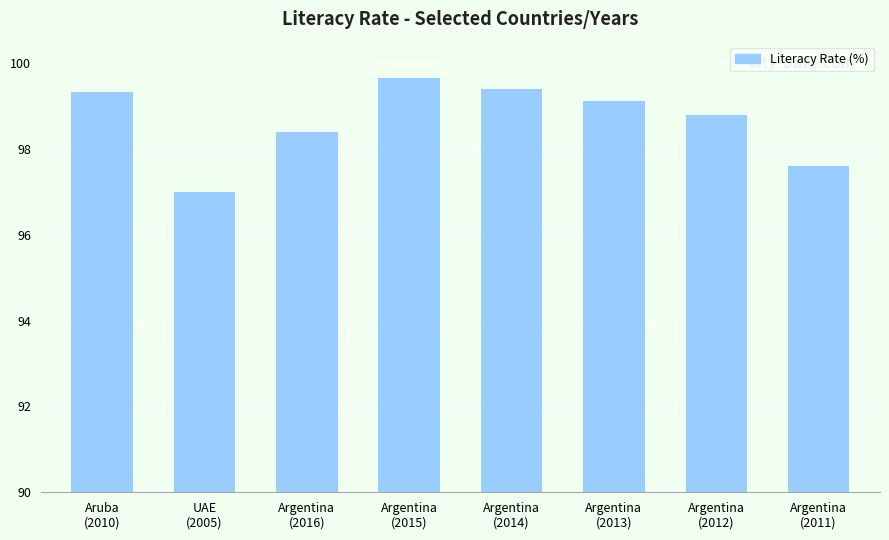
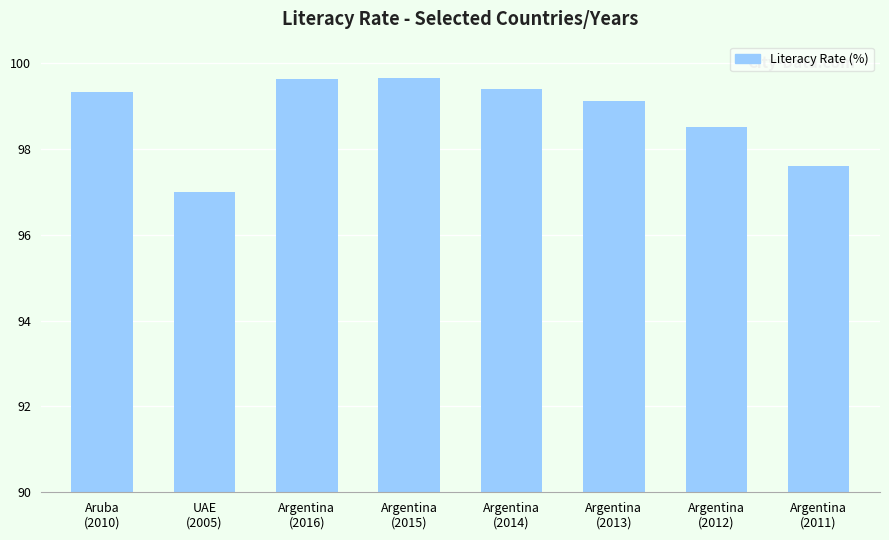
  {
    "Aruba (2010)": 99.3,
    "UAE (2005)": 97.0,
-   "Argentina (2016)": 98.4,
+   "Argentina (2016)": 99.6,
    "Argentina (2015)": 99.6,
    "Argentina (2014)": 99.4,
    "Argentina (2013)": 99.1,
-   "Argentina (2012)": 98.8,
+   "Argentina (2012)": 98.5,
    "Argentina (2011)": 97.6
  }
